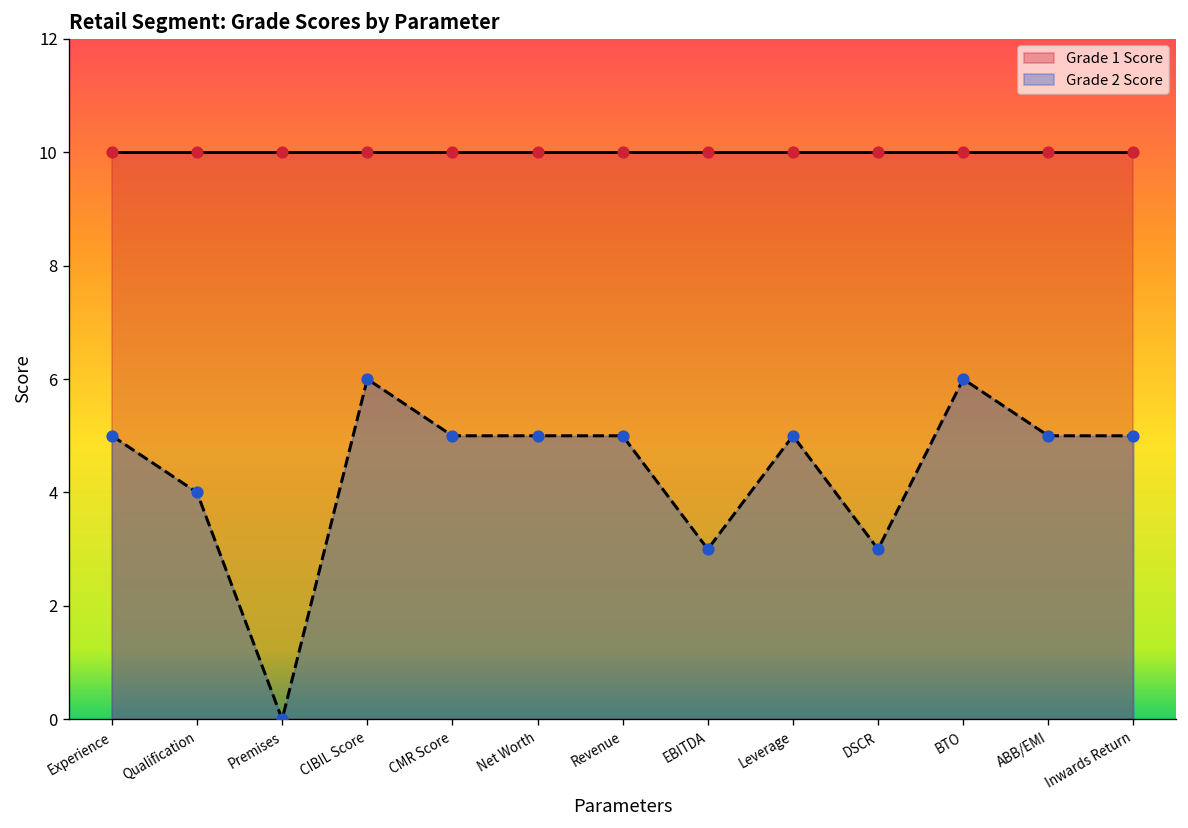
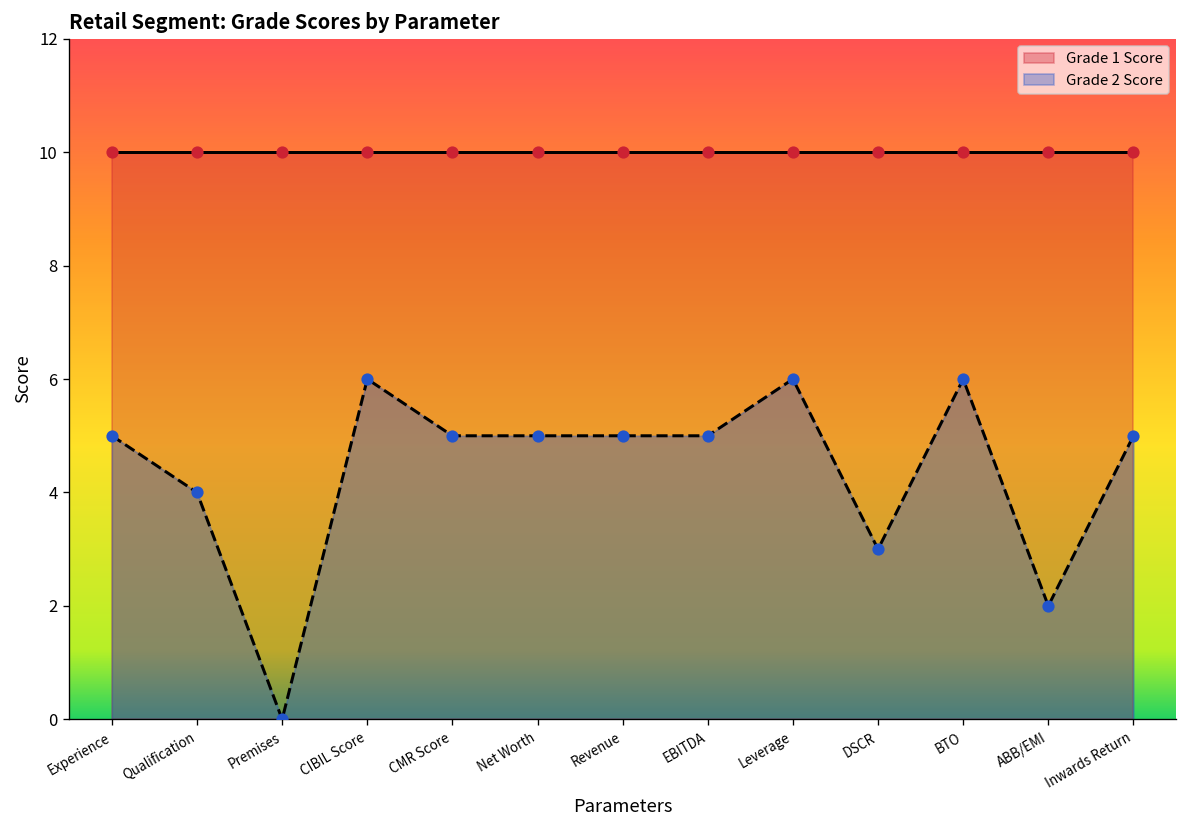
  {
    "Grade 1 Score": {
      "Experience": 10,
      "Qualification": 10,
      "Premises": 10,
      "CIBIL Score": 10,
      "CMR Score": 10,
      "Net Worth": 10,
      "Revenue": 10,
      "EBITDA": 10,
      "Leverage": 10,
      "DSCR": 10,
      "BTO": 10,
      "ABB/EMI": 10,
      "Inwards Return": 10
    },
    "Grade 2 Score": {
      "Experience": 5,
      "Qualification": 4,
      "Premises": 0,
      "CIBIL Score": 6,
      "CMR Score": 5,
      "Net Worth": 5,
      "Revenue": 5,
-     "EBITDA": 3,
-     "Leverage": 5,
+     "EBITDA": 5,
+     "Leverage": 6,
      "DSCR": 3,
      "BTO": 6,
-     "ABB/EMI": 5,
+     "ABB/EMI": 2,
      "Inwards Return": 5
    }
  }
